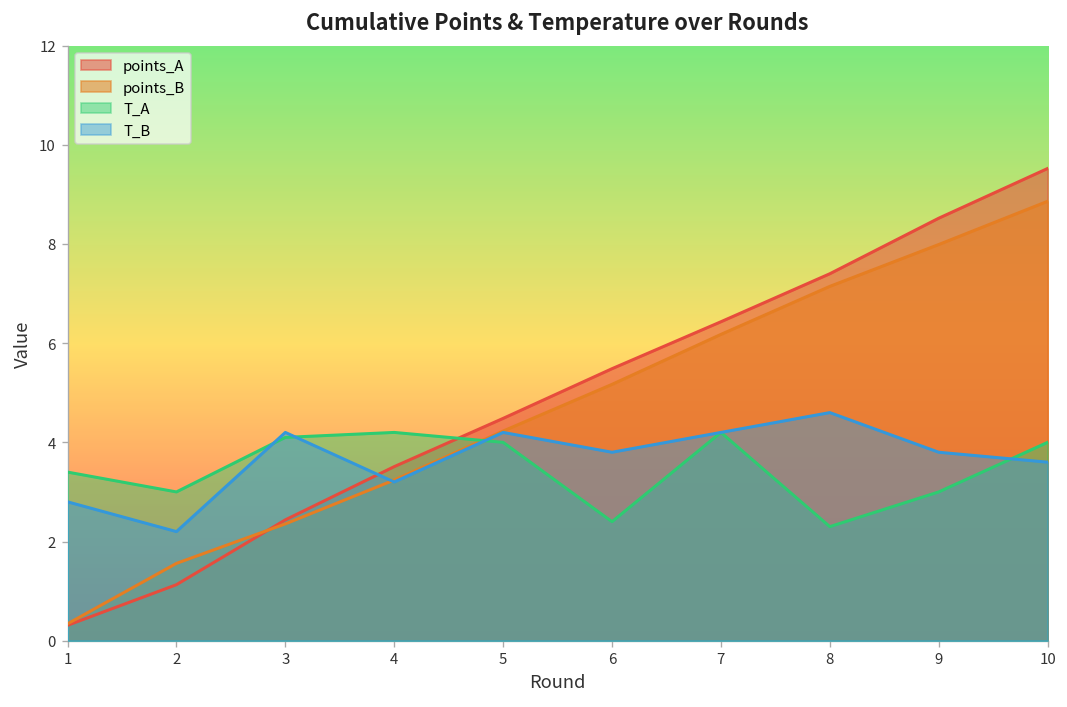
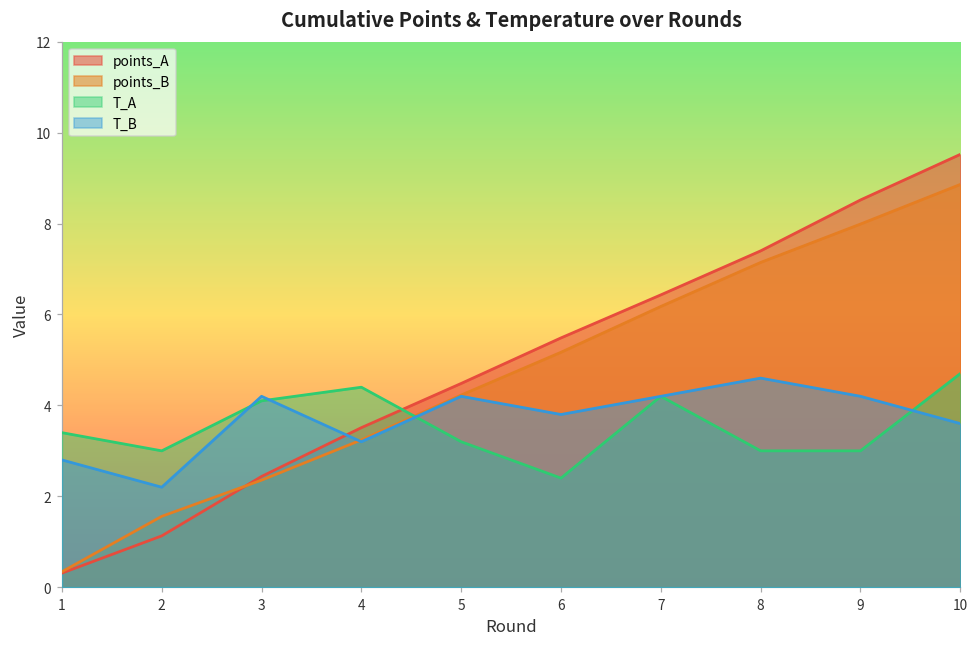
  {
    "T_A": {
      "1": 3.4,
      "2": 3.0,
      "3": 4.1,
-     "4": 4.2,
-     "5": 4.0,
+     "4": 4.4,
+     "5": 3.2,
      "6": 2.4,
-     "8": 2.3,
+     "8": 3.0,
      "9": 3.0,
-     "10": 4.0
+     "10": 4.7
    },
    "T_B": {
      "1": 2.8,
      "2": 2.2,
      "3": 4.2,
      "6": 3.8,
      "8": 4.6,
-     "9": 3.8,
+     "9": 4.2,
      "10": 3.6
    }
  }
